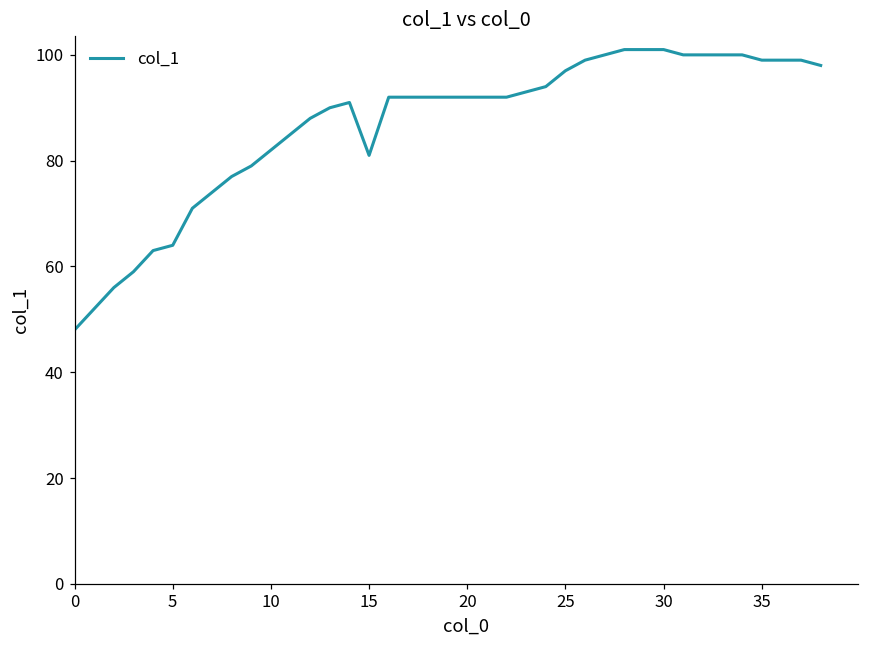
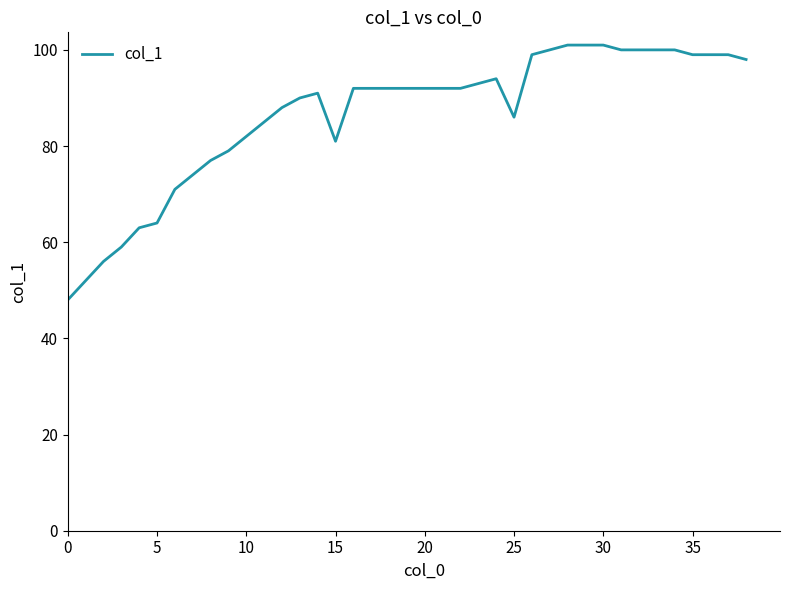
  {
    "0": 48,
    "5": 64,
    "10": 82,
    "15": 81,
    "20": 92,
-   "25": 97,
+   "25": 86,
    "30": 101,
    "35": 99
  }
